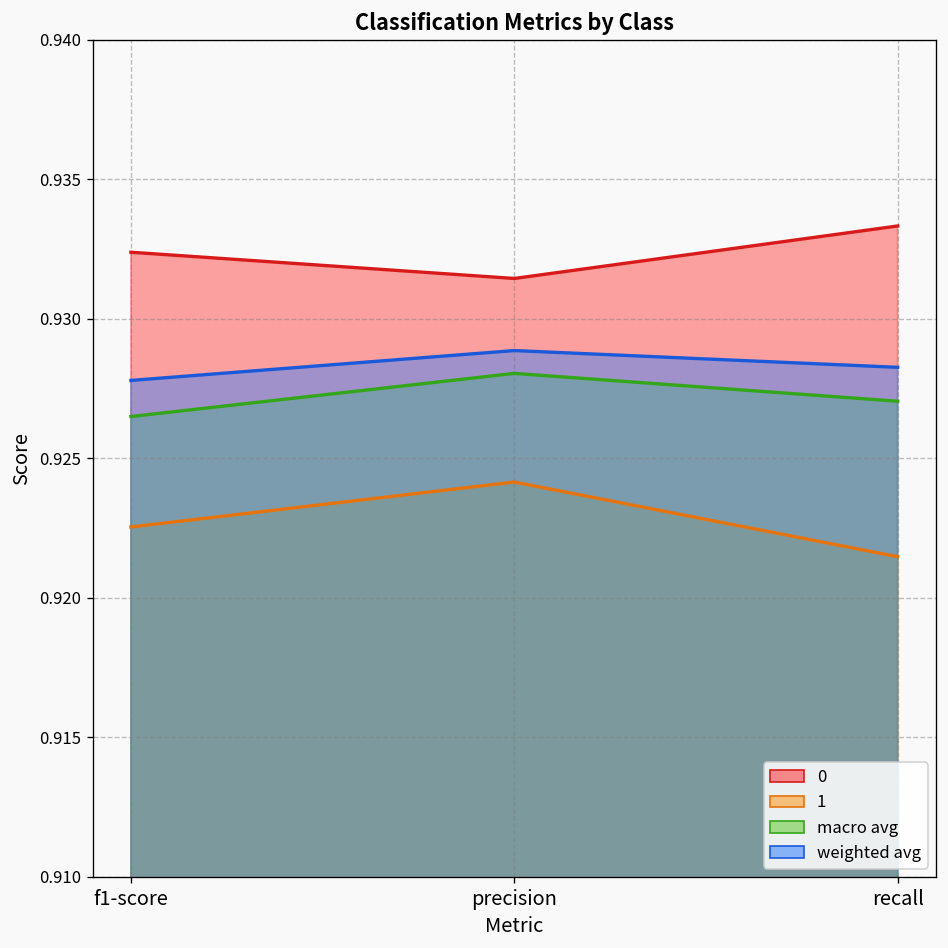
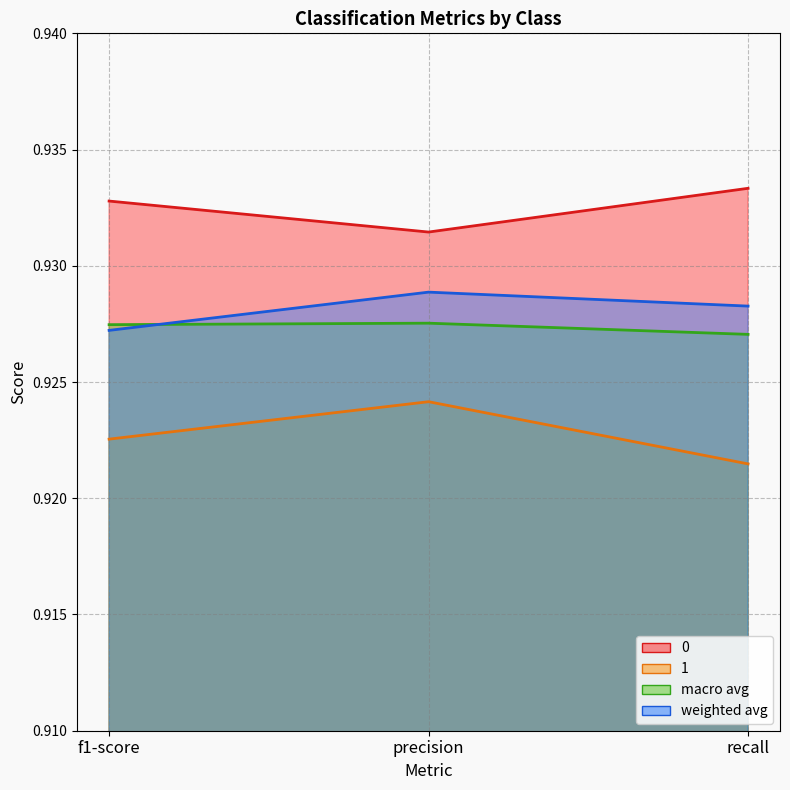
  {
    "0": {
-     "f1-score": 0.9324,
+     "f1-score": 0.9328,
      "precision": 0.9315,
      "recall": 0.9333
    },
    "1": {
      "f1-score": 0.9225,
      "precision": 0.9242,
      "recall": 0.9215
    },
    "macro avg": {
-     "f1-score": 0.9265,
-     "precision": 0.9280,
+     "f1-score": 0.9275,
+     "precision": 0.9275,
      "recall": 0.9271
    },
    "weighted avg": {
-     "f1-score": 0.9278,
+     "f1-score": 0.9272,
      "precision": 0.9289,
      "recall": 0.9283
    }
  }
